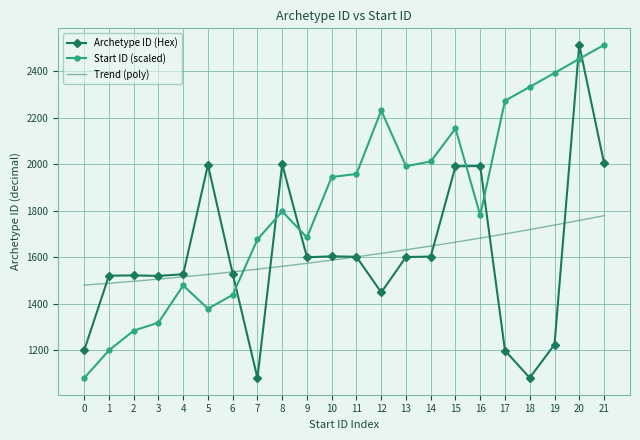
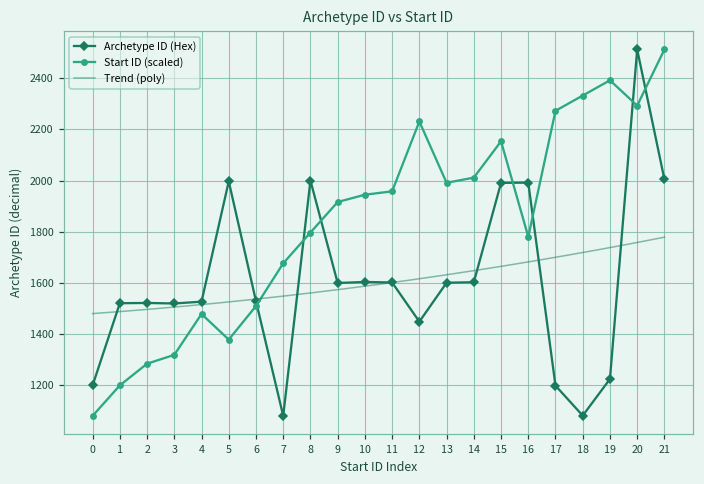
  {
    "Start ID (scaled)": {
      "0": 1080,
      "1": 1200,
      "2": 1280,
      "3": 1320,
      "4": 1480,
      "5": 1380,
-     "6": 1440,
+     "6": 1510,
      "7": 1680,
      "8": 1800,
-     "9": 1690,
+     "9": 1920,
      "10": 1940,
      "11": 1960,
      "12": 2230,
      "13": 1990,
      "14": 2010,
      "15": 2150,
      "16": 1780,
      "17": 2270,
      "18": 2330,
      "19": 2390,
-     "20": 2450,
+     "20": 2290,
      "21": 2510
    }
  }
